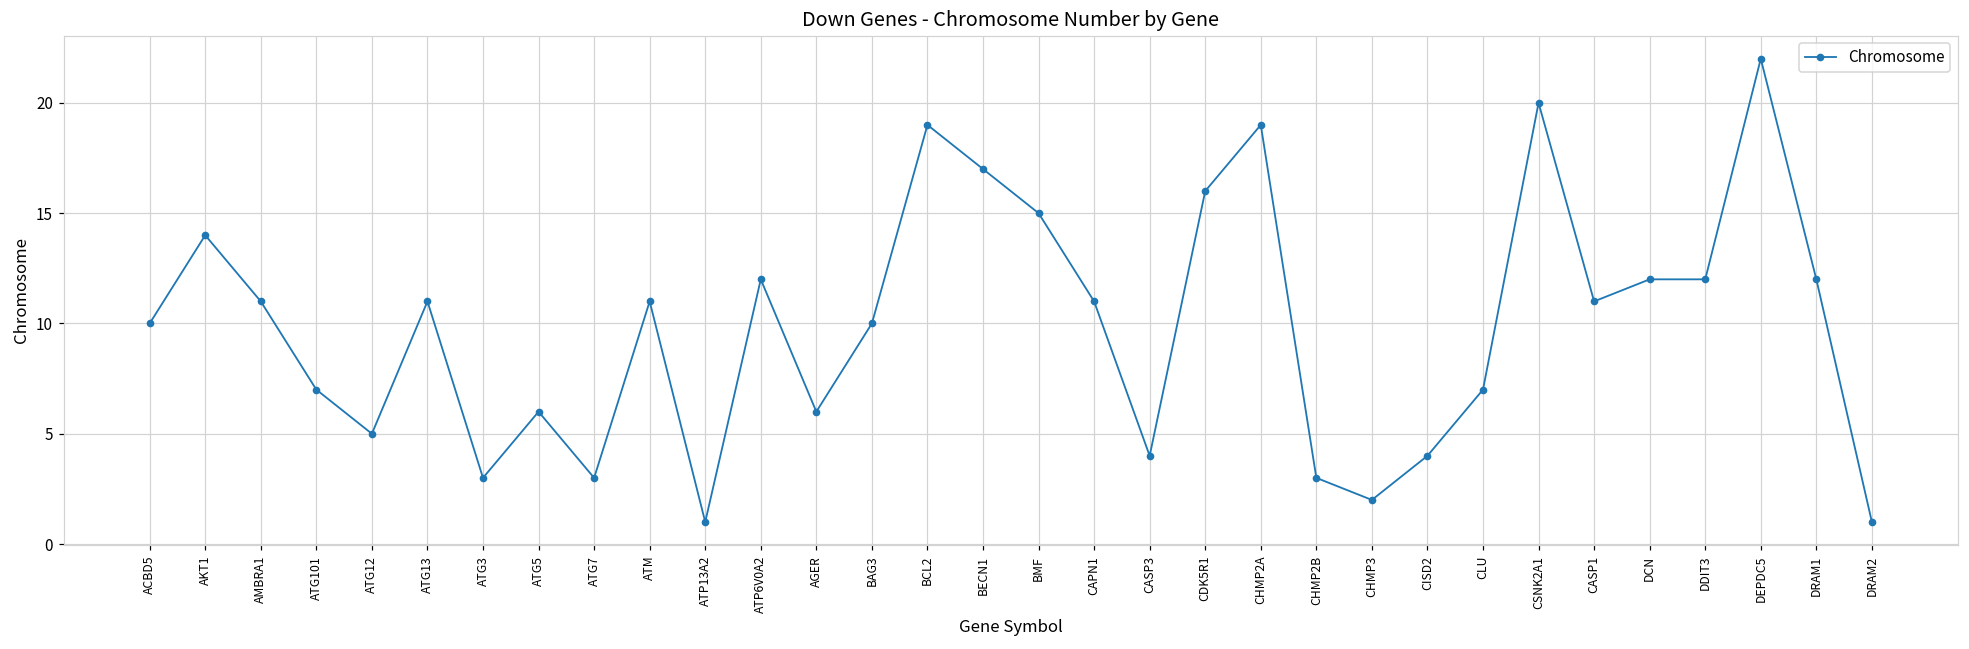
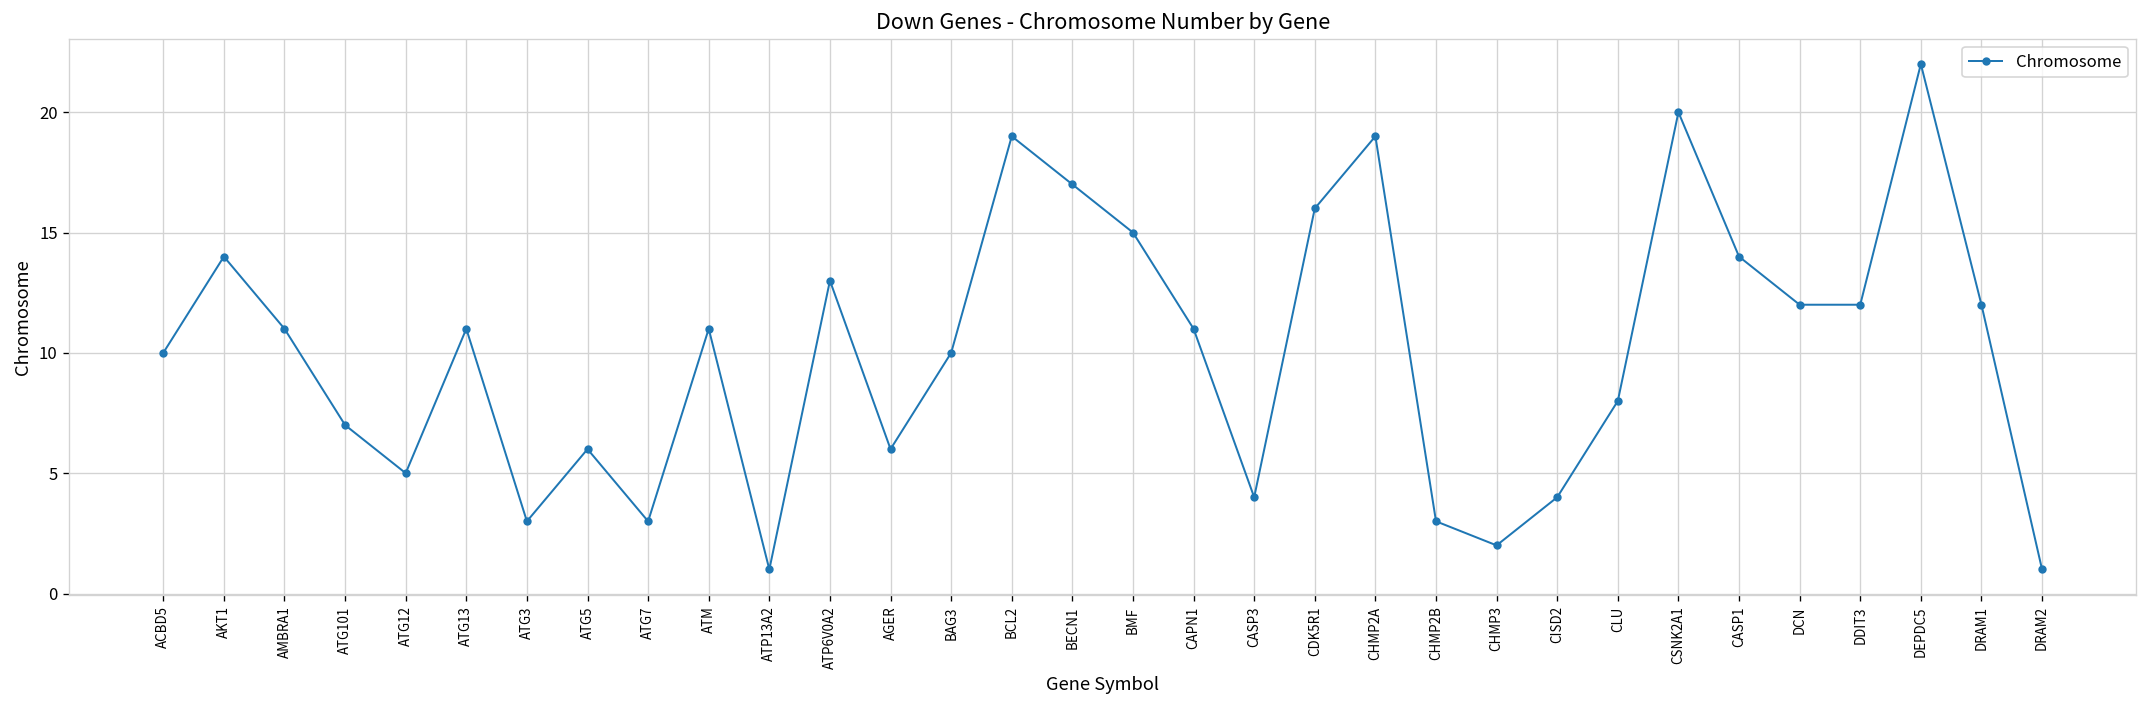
  {
    "ACBD5": 10,
    "AKT1": 14,
    "AMBRA1": 11,
    "ATG101": 7,
    "ATG12": 5,
    "ATG13": 11,
    "ATG3": 3,
    "ATG5": 6,
    "ATG7": 3,
    "ATM": 11,
    "ATP13A2": 1,
-   "ATP6V0A2": 12,
+   "ATP6V0A2": 13,
    "AGER": 6,
    "BAG3": 10,
    "BCL2": 19,
    "BECN1": 17,
    "BMF": 15,
    "CAPN1": 11,
    "CASP3": 4,
    "CDK5R1": 16,
    "CHMP2A": 19,
    "CHMP2B": 3,
    "CHMP3": 2,
    "CISD2": 4,
-   "CLU": 7,
+   "CLU": 8,
    "CSNK2A1": 20,
-   "CASP1": 11,
+   "CASP1": 14,
    "DCN": 12,
    "DDIT3": 12,
    "DEPDC5": 22,
    "DRAM1": 12,
    "DRAM2": 1
  }
